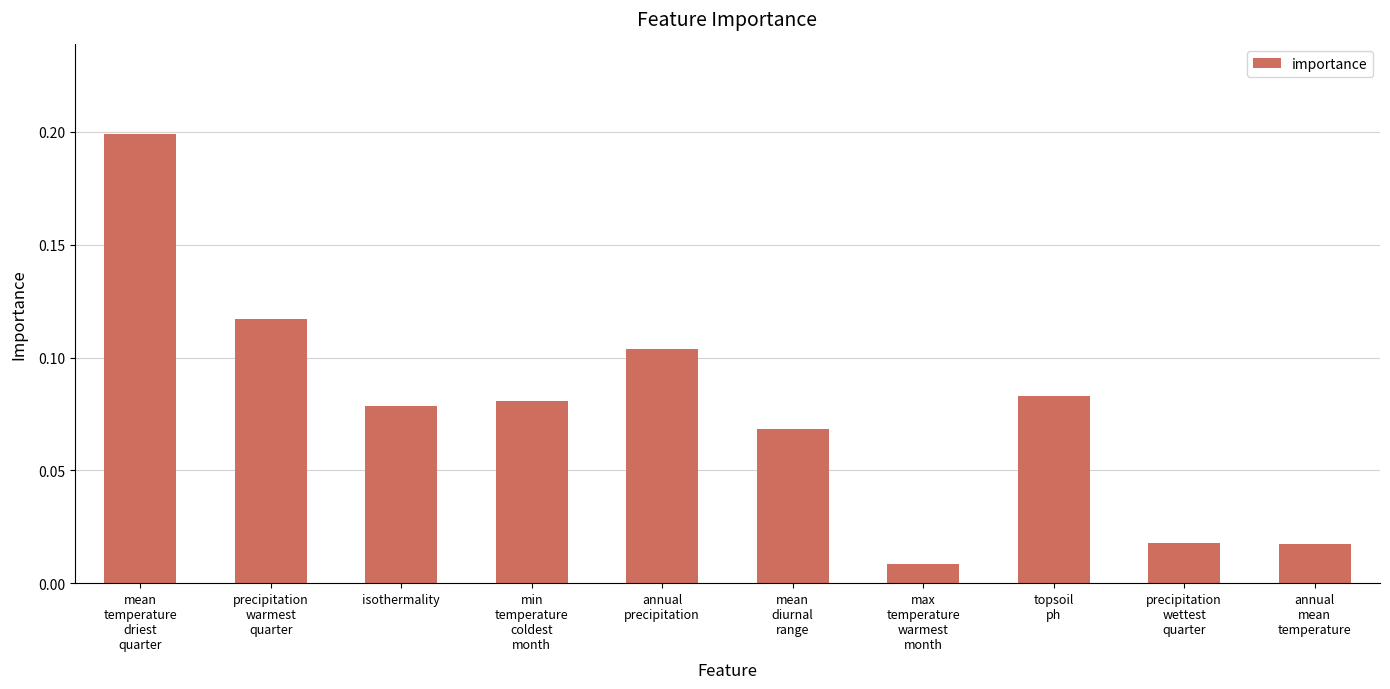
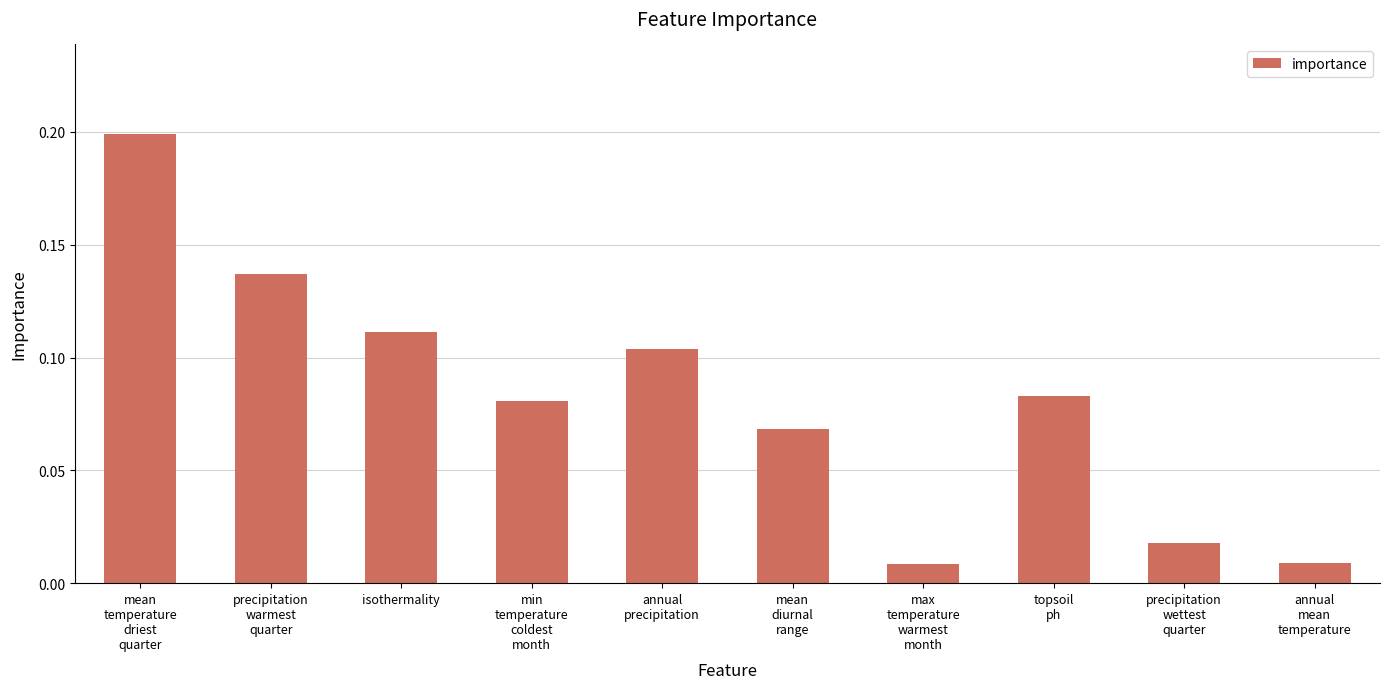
  {
    "mean temperature driest quarter": 0.199,
-   "precipitation warmest quarter": 0.117,
-   "isothermality": 0.079,
+   "precipitation warmest quarter": 0.137,
+   "isothermality": 0.111,
    "min temperature coldest month": 0.081,
    "annual precipitation": 0.104,
    "mean diurnal range": 0.068,
    "max temperature warmest month": 0.009,
    "topsoil ph": 0.083,
    "precipitation wettest quarter": 0.018,
-   "annual mean temperature": 0.017
+   "annual mean temperature": 0.009
  }
